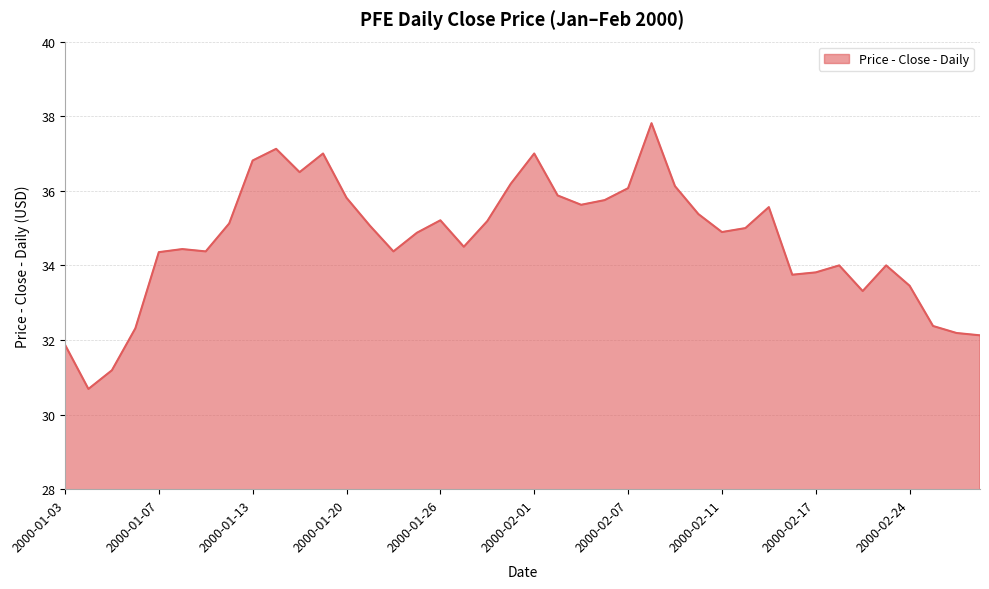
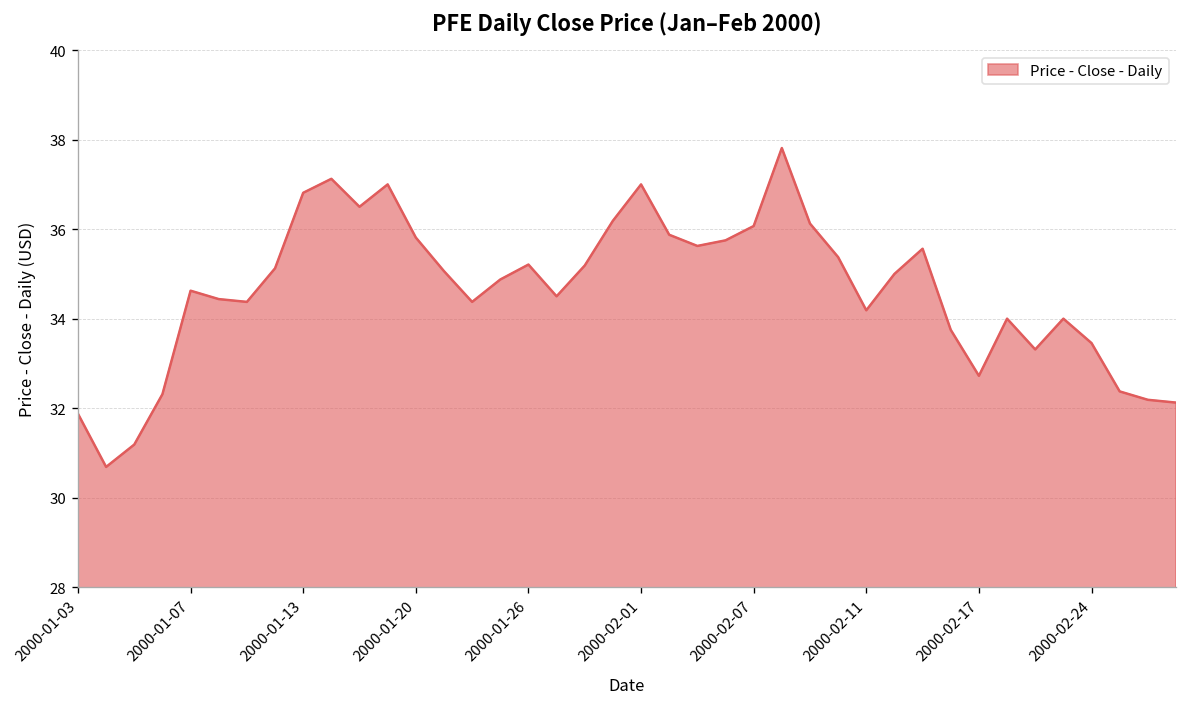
  {
    "2000-01-03": 31.9,
-   "2000-01-07": 34.4,
+   "2000-01-07": 34.6,
    "2000-01-13": 36.8,
    "2000-01-20": 35.8,
    "2000-01-26": 35.2,
    "2000-02-01": 37.0,
    "2000-02-07": 36.1,
-   "2000-02-11": 34.9,
-   "2000-02-17": 33.8,
+   "2000-02-11": 34.2,
+   "2000-02-17": 32.7,
    "2000-02-24": 33.5
  }
